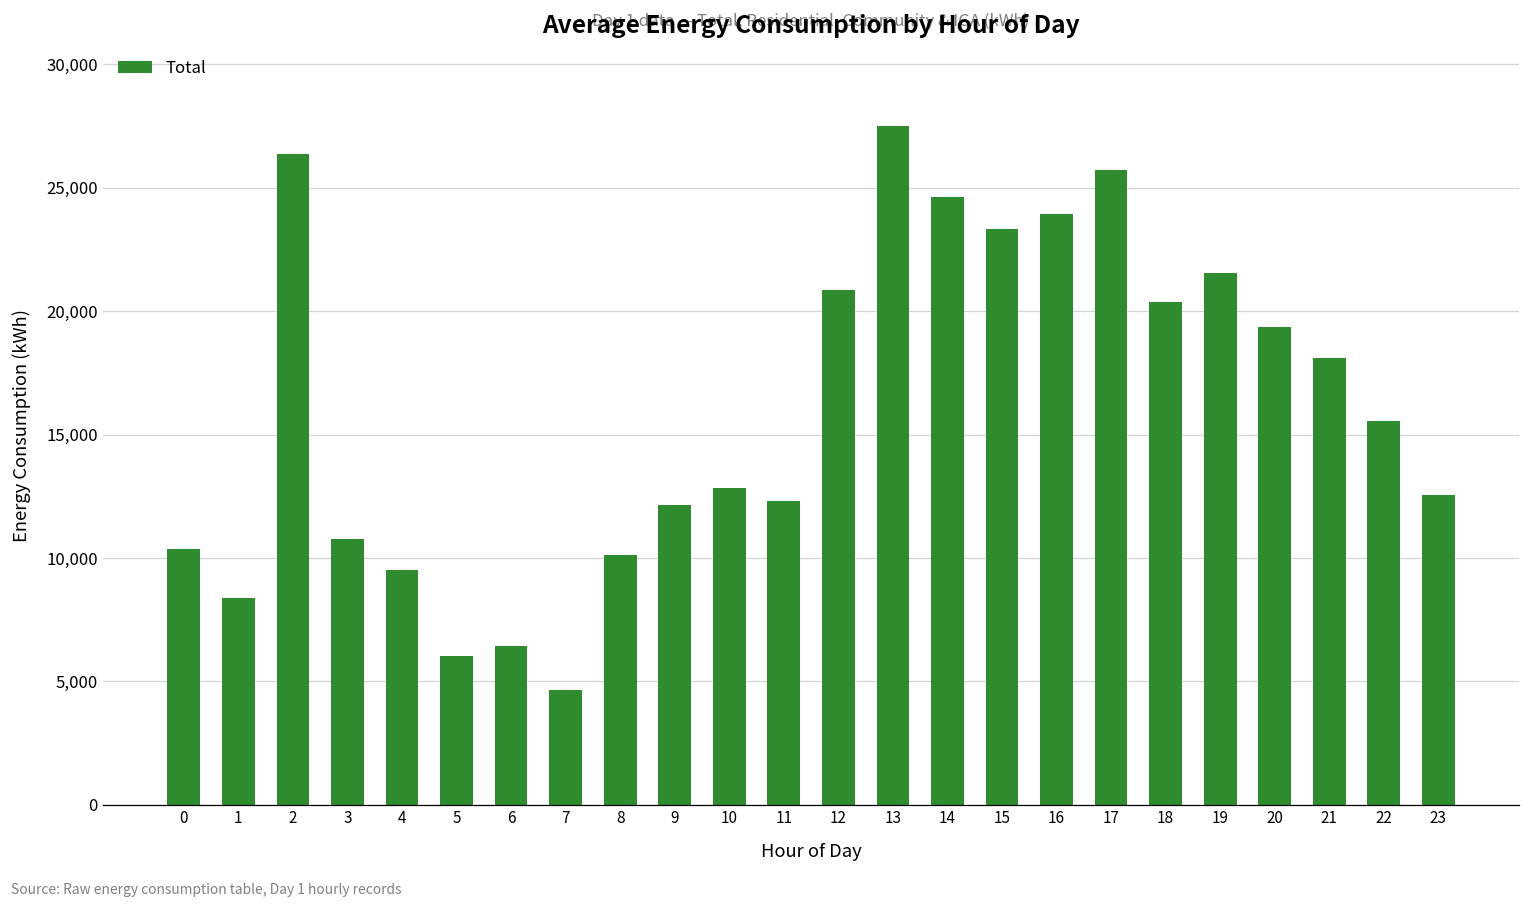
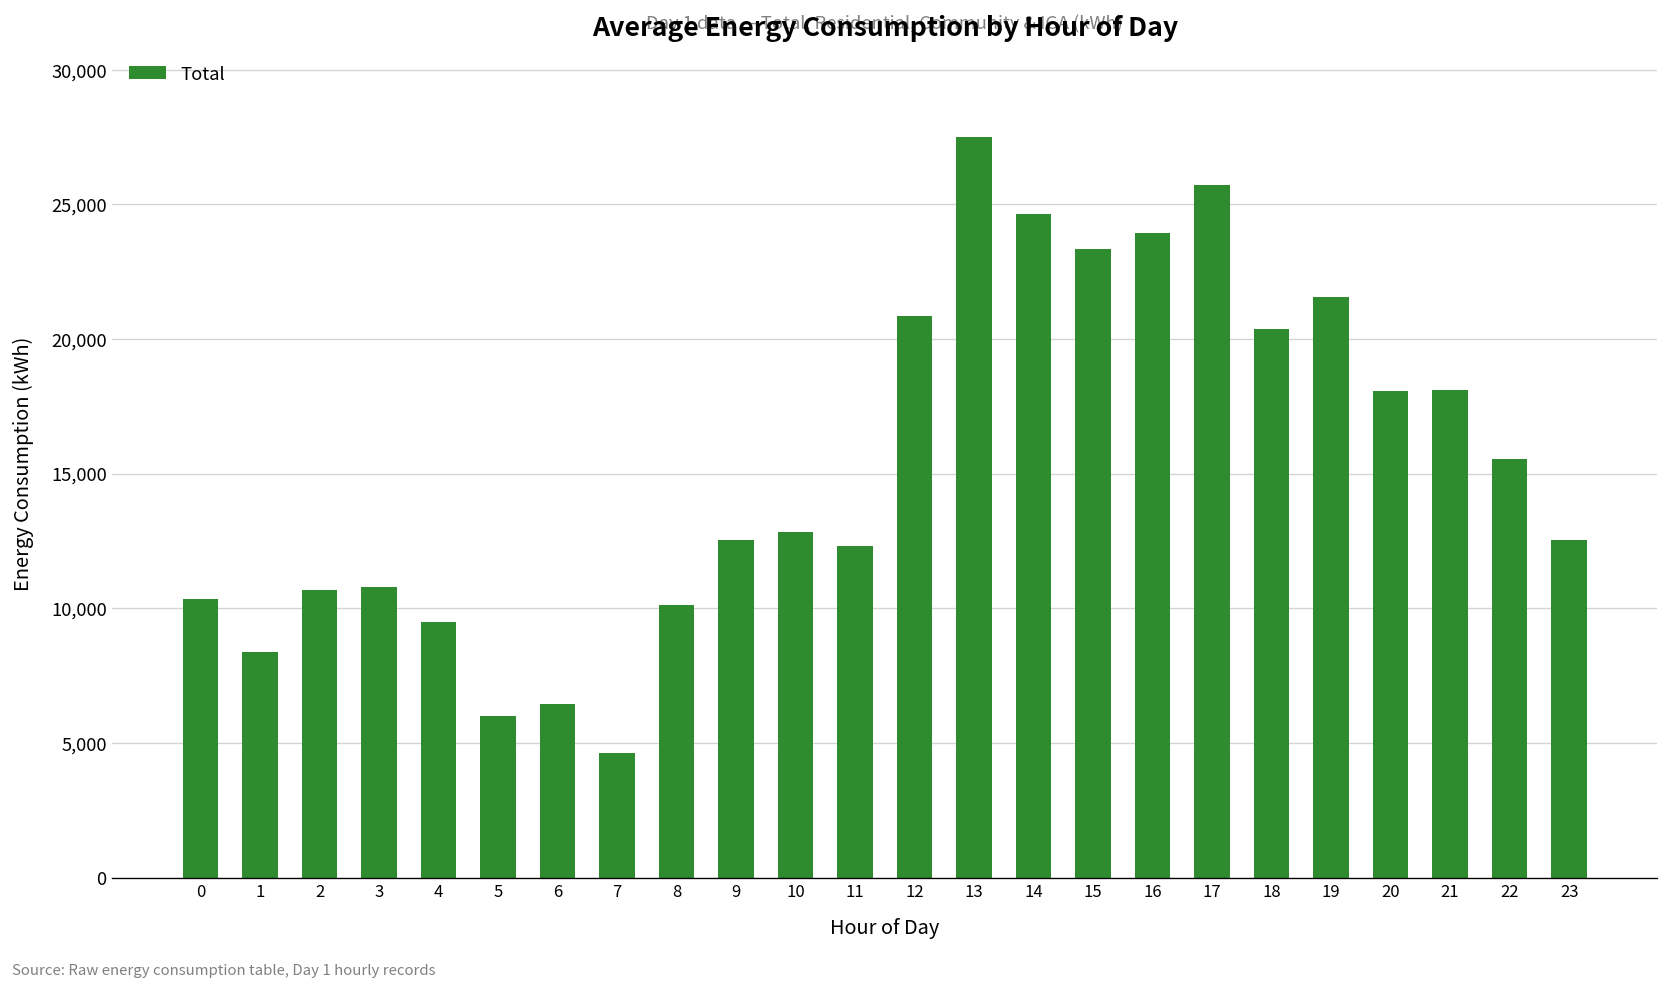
  {
    "0": "10,400",
    "1": "8,400",
-   "2": "26,400",
+   "2": "10,700",
    "3": "10,800",
    "4": "9,500",
    "5": "6,000",
    "6": "6,400",
    "7": "4,600",
    "8": "10,100",
-   "9": "12,100",
+   "9": "12,500",
    "10": "12,800",
    "11": "12,300",
    "12": "20,900",
    "13": "27,500",
    "14": "24,600",
    "15": "23,300",
    "16": "23,900",
    "17": "25,700",
    "18": "20,400",
    "19": "21,500",
-   "20": "19,400",
+   "20": "18,100",
    "21": "18,100",
    "22": "15,500",
    "23": "12,500"
  }
